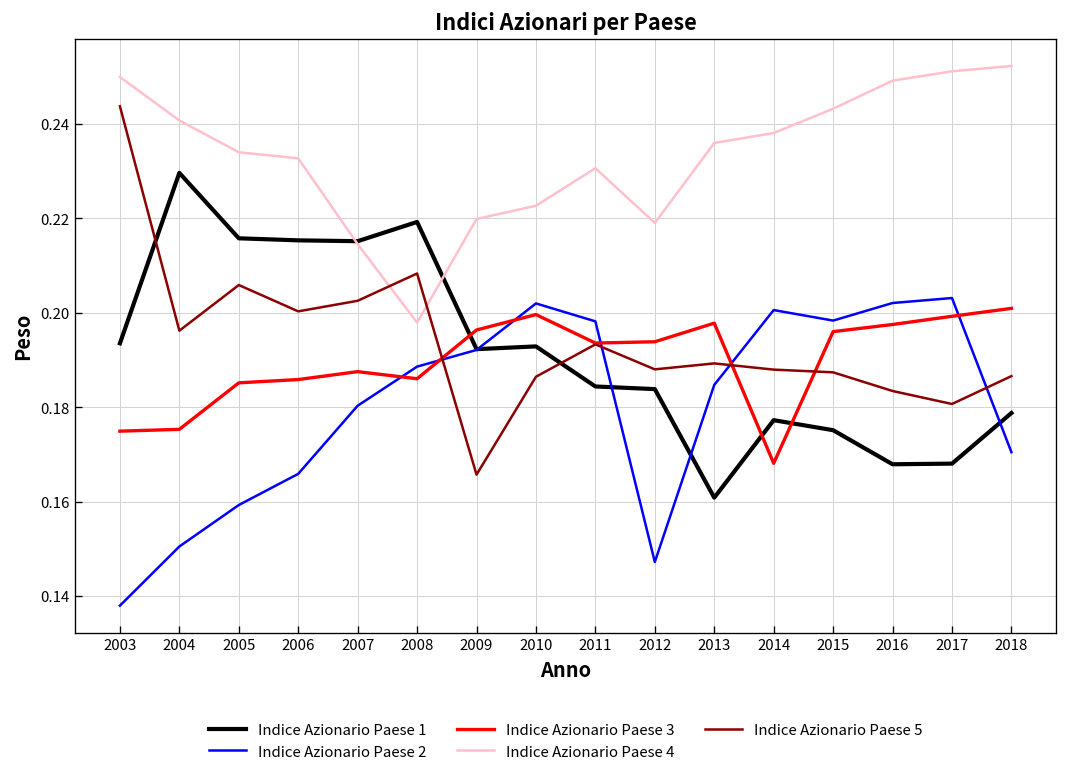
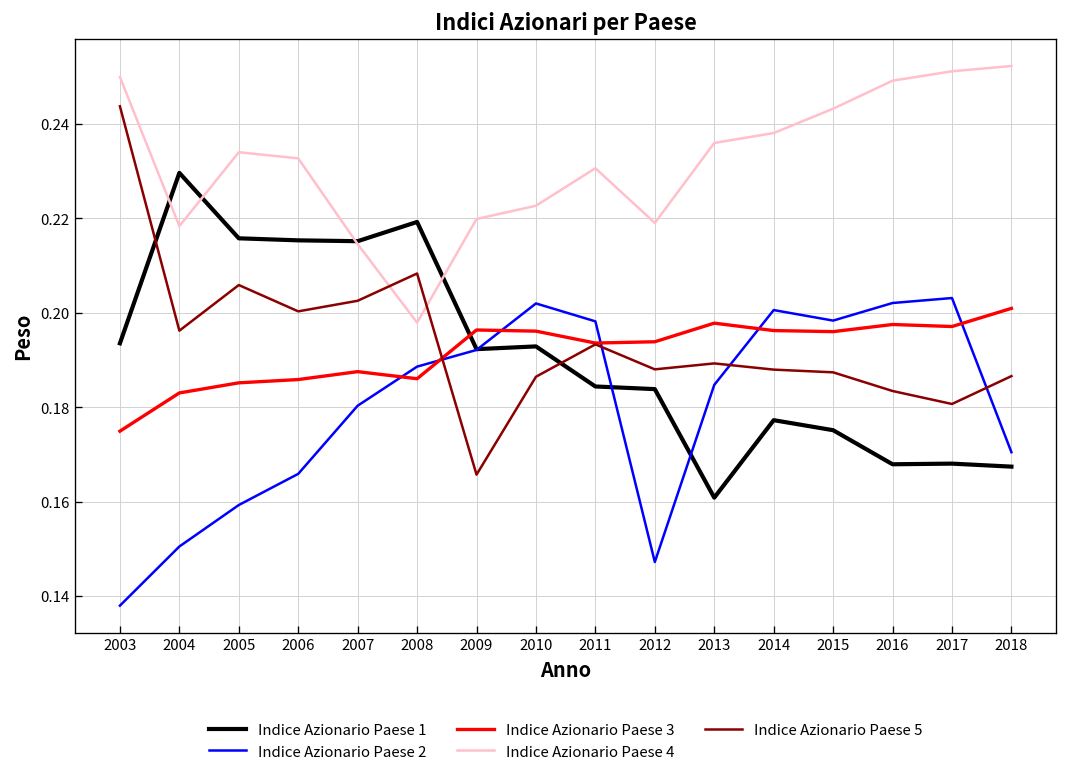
  {
    "Indice Azionario Paese 1": {
      "2003": 0.194,
      "2004": 0.230,
      "2005": 0.216,
      "2006": 0.215,
      "2008": 0.219,
      "2010": 0.193,
      "2011": 0.184,
      "2012": 0.184,
      "2013": 0.161,
      "2014": 0.177,
      "2015": 0.175,
      "2016": 0.168,
      "2017": 0.168,
-     "2018": 0.179
+     "2018": 0.167
    },
    "Indice Azionario Paese 2": {
      "2003": 0.138,
      "2004": 0.150,
      "2005": 0.159,
      "2006": 0.166,
      "2007": 0.180,
      "2008": 0.189,
      "2010": 0.202,
      "2011": 0.198,
      "2012": 0.147,
      "2013": 0.185,
      "2014": 0.201,
      "2015": 0.198,
      "2016": 0.202,
      "2017": 0.203,
      "2018": 0.170
    },
    "Indice Azionario Paese 3": {
      "2003": 0.175,
-     "2004": 0.175,
+     "2004": 0.183,
      "2005": 0.185,
      "2006": 0.186,
      "2007": 0.188,
      "2008": 0.186,
      "2009": 0.196,
-     "2010": 0.200,
+     "2010": 0.196,
      "2012": 0.194,
      "2013": 0.198,
-     "2014": 0.168,
+     "2014": 0.196,
      "2015": 0.196,
      "2016": 0.197,
-     "2017": 0.199,
+     "2017": 0.197,
      "2018": 0.201
    },
    "Indice Azionario Paese 4": {
      "2003": 0.250,
-     "2004": 0.241,
+     "2004": 0.218,
      "2005": 0.234,
      "2006": 0.233,
      "2008": 0.198,
      "2009": 0.220,
      "2010": 0.223,
      "2011": 0.231,
      "2012": 0.219,
      "2013": 0.236,
      "2014": 0.238,
      "2015": 0.243,
      "2016": 0.249,
      "2017": 0.251,
      "2018": 0.252
    },
    "Indice Azionario Paese 5": {
      "2003": 0.244,
      "2004": 0.196,
      "2005": 0.206,
      "2006": 0.200,
      "2007": 0.203,
      "2008": 0.208,
      "2009": 0.166,
      "2010": 0.186,
      "2012": 0.188,
      "2013": 0.189,
      "2014": 0.188,
      "2015": 0.187,
      "2016": 0.183,
      "2017": 0.181,
      "2018": 0.187
    }
  }
